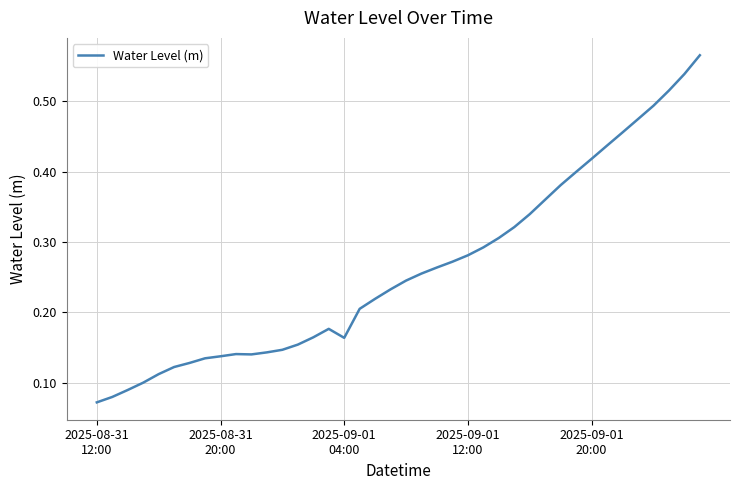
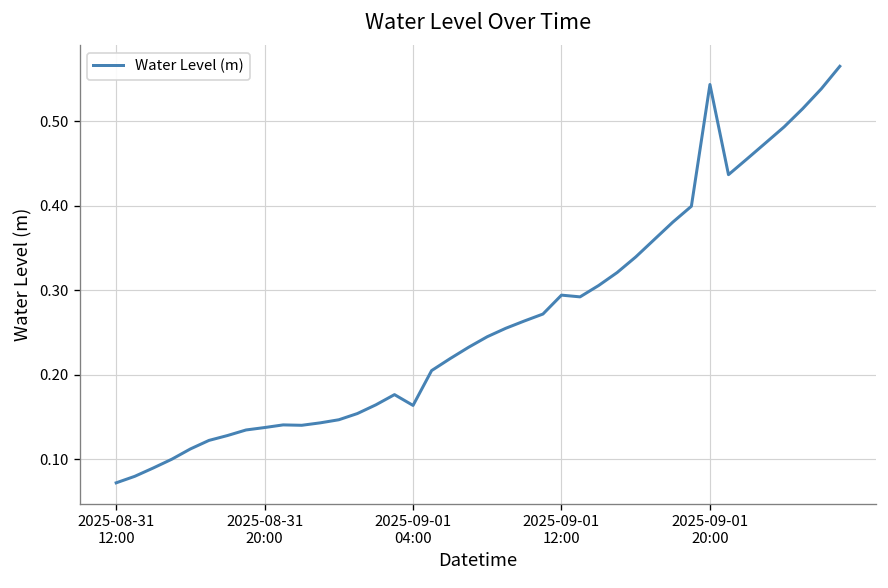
  {
    "2025-08-31 12:00": 0.07,
    "2025-08-31 20:00": 0.14,
    "2025-09-01 04:00": 0.16,
-   "2025-09-01 12:00": 0.28,
-   "2025-09-01 20:00": 0.42
+   "2025-09-01 12:00": 0.29,
+   "2025-09-01 20:00": 0.54
  }
